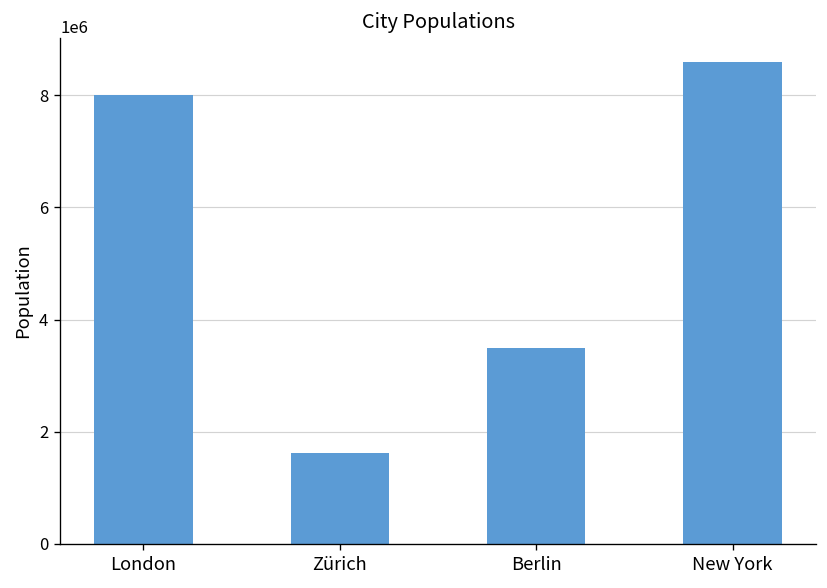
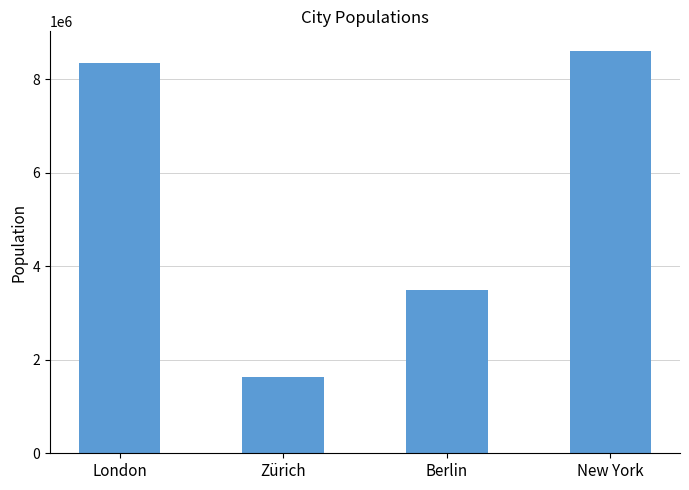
  {
-   "London": 8000000,
+   "London": 8300000,
    "Zürich": 1600000,
    "Berlin": 3500000,
    "New York": 8600000
  }
